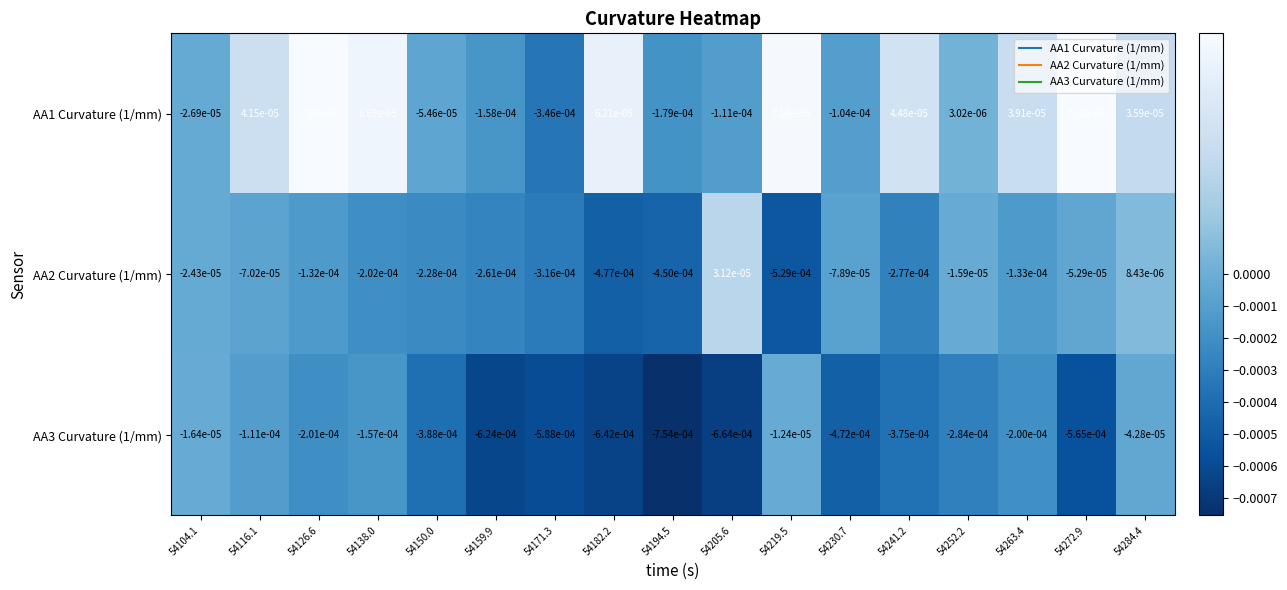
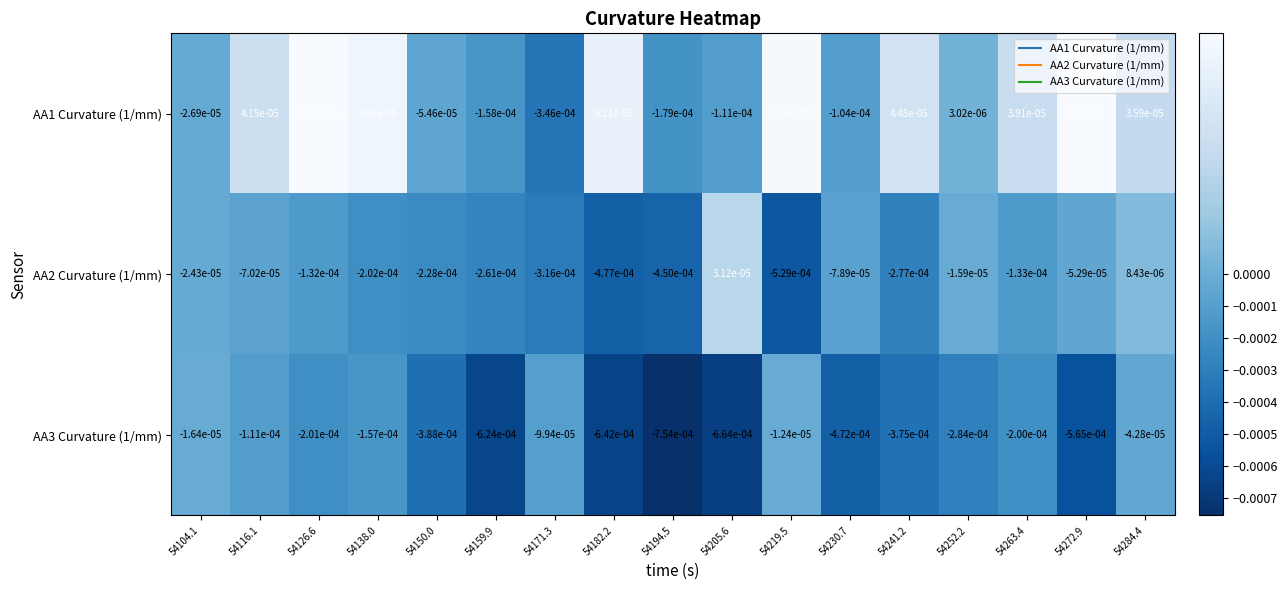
  {
    "AA1 Curvature (1/mm)": {
      "54104.1": "-2.69e-05",
      "54116.1": "4.15e-05",
      "54150.0": "-5.46e-05",
      "54159.9": "-1.58e-04",
      "54171.3": "-3.46e-04",
      "54194.5": "-1.79e-04",
      "54205.6": "-1.11e-04",
      "54230.7": "-1.04e-04",
      "54252.2": "3.02e-06",
      "54263.4": "3.91e-05",
      "54284.4": "3.59e-05"
    },
    "AA2 Curvature (1/mm)": {
      "54104.1": "-2.43e-05",
      "54116.1": "-7.02e-05",
      "54126.6": "-1.32e-04",
      "54138.0": "-2.02e-04",
      "54150.0": "-2.28e-04",
      "54159.9": "-2.61e-04",
      "54171.3": "-3.16e-04",
      "54182.2": "-4.77e-04",
      "54194.5": "-4.50e-04",
      "54205.6": "3.12e-05",
      "54219.5": "-5.29e-04",
      "54230.7": "-7.89e-05",
      "54241.2": "-2.77e-04",
      "54252.2": "-1.59e-05",
      "54263.4": "-1.33e-04",
      "54272.9": "-5.29e-05",
      "54284.4": "8.43e-06"
    },
    "AA3 Curvature (1/mm)": {
      "54104.1": "-1.64e-05",
      "54116.1": "-1.11e-04",
      "54126.6": "-2.01e-04",
      "54138.0": "-1.57e-04",
      "54150.0": "-3.88e-04",
      "54159.9": "-6.24e-04",
-     "54171.3": "-5.88e-04",
+     "54171.3": "-9.94e-05",
      "54182.2": "-6.42e-04",
      "54194.5": "-7.54e-04",
      "54205.6": "-6.64e-04",
      "54219.5": "-1.24e-05",
      "54230.7": "-4.72e-04",
      "54241.2": "-3.75e-04",
      "54252.2": "-2.84e-04",
      "54263.4": "-2.00e-04",
      "54272.9": "-5.65e-04",
      "54284.4": "-4.28e-05"
    }
  }
